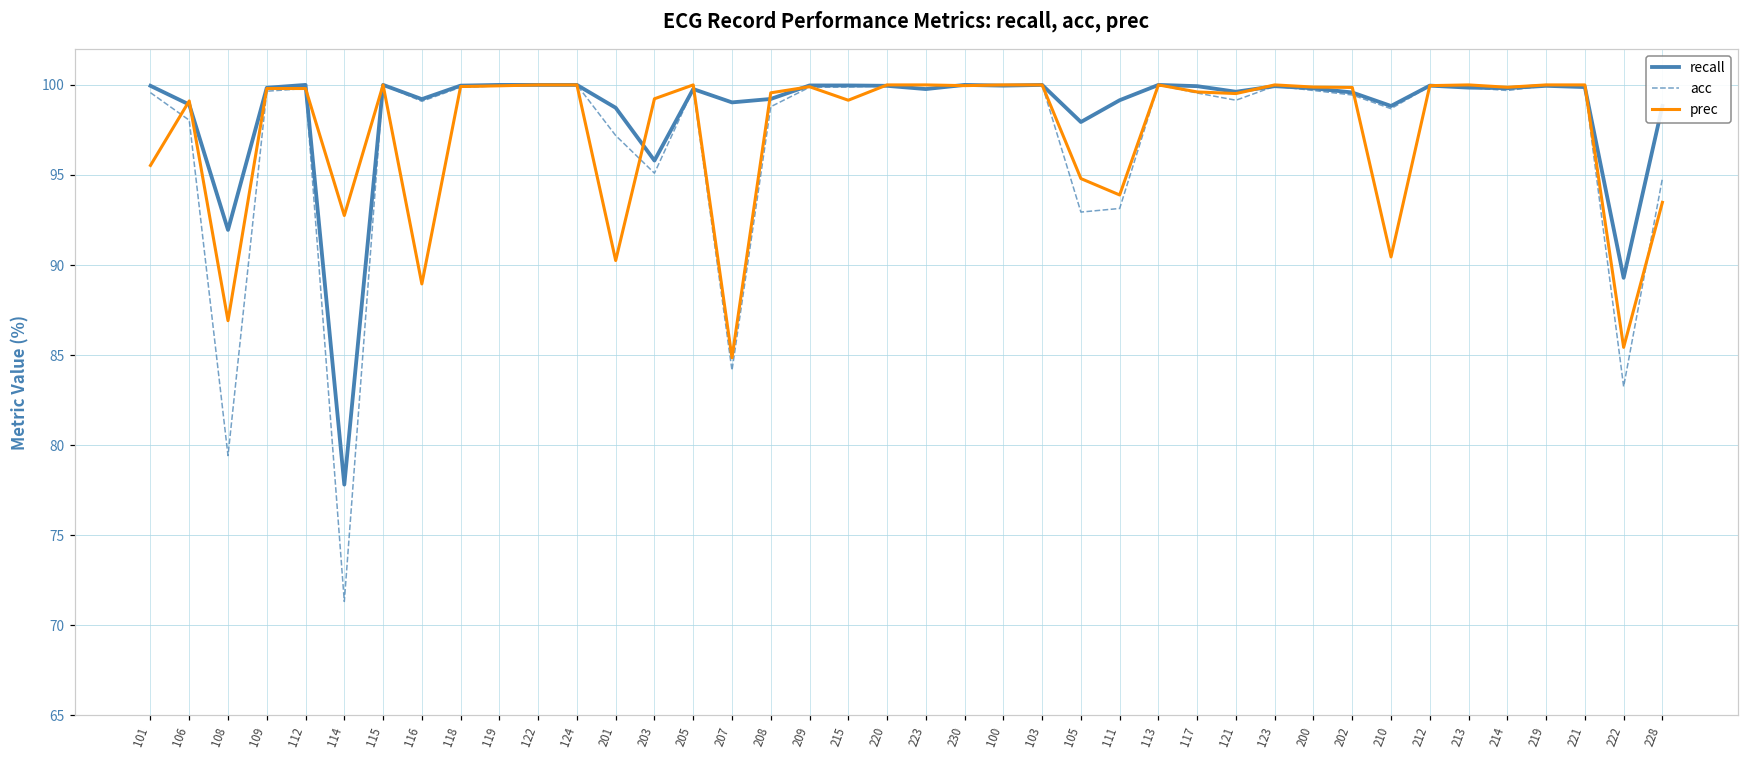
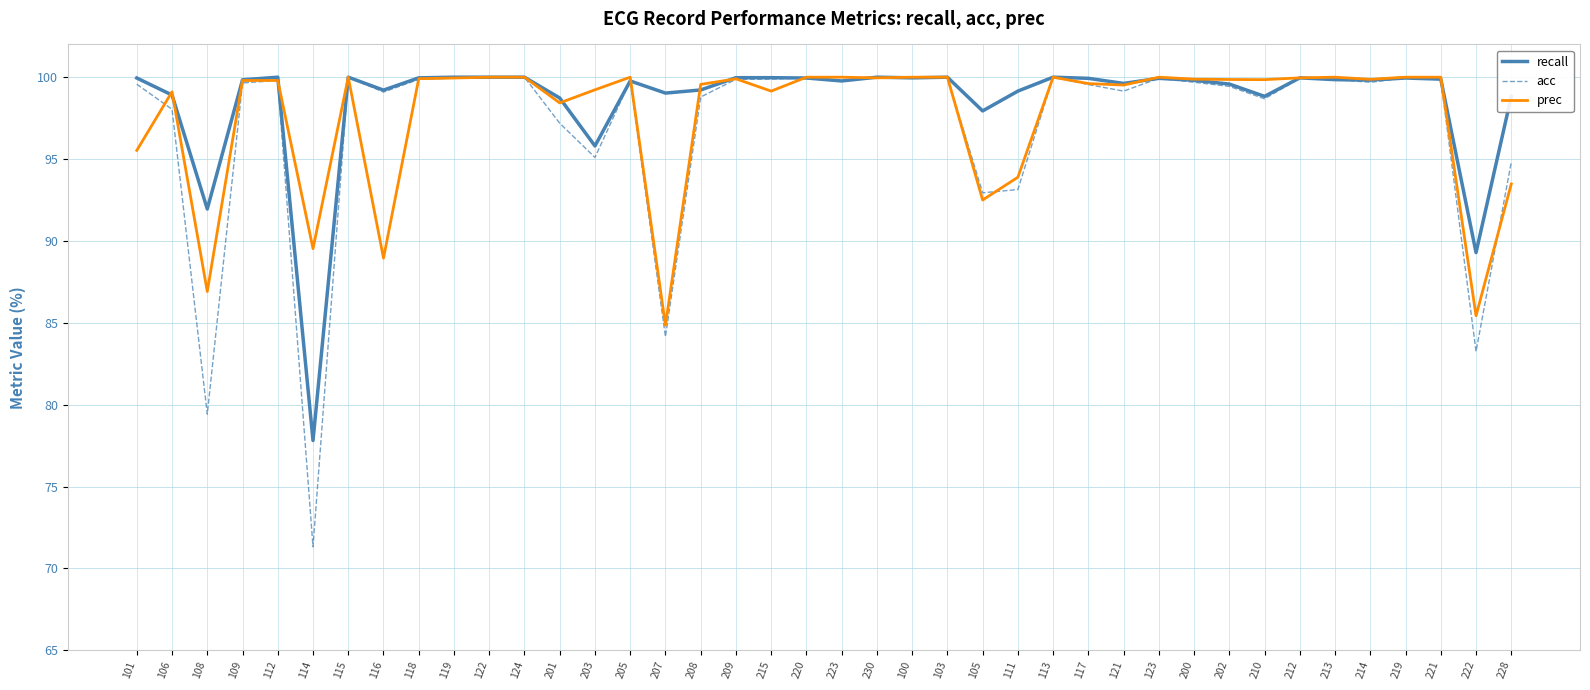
  {
    "prec": {
      "101": 95.5,
      "106": 99.1,
      "108": 86.9,
-     "114": 92.8,
+     "114": 89.5,
      "116": 89.0,
-     "201": 90.3,
+     "201": 98.4,
      "203": 99.2,
      "205": 100.0,
      "207": 84.9,
      "208": 99.6,
      "215": 99.2,
      "223": 100.0,
-     "105": 94.8,
+     "105": 92.5,
      "111": 93.9,
      "202": 99.9,
-     "210": 90.5,
+     "210": 99.9,
      "222": 85.4,
      "228": 93.5
    }
  }
